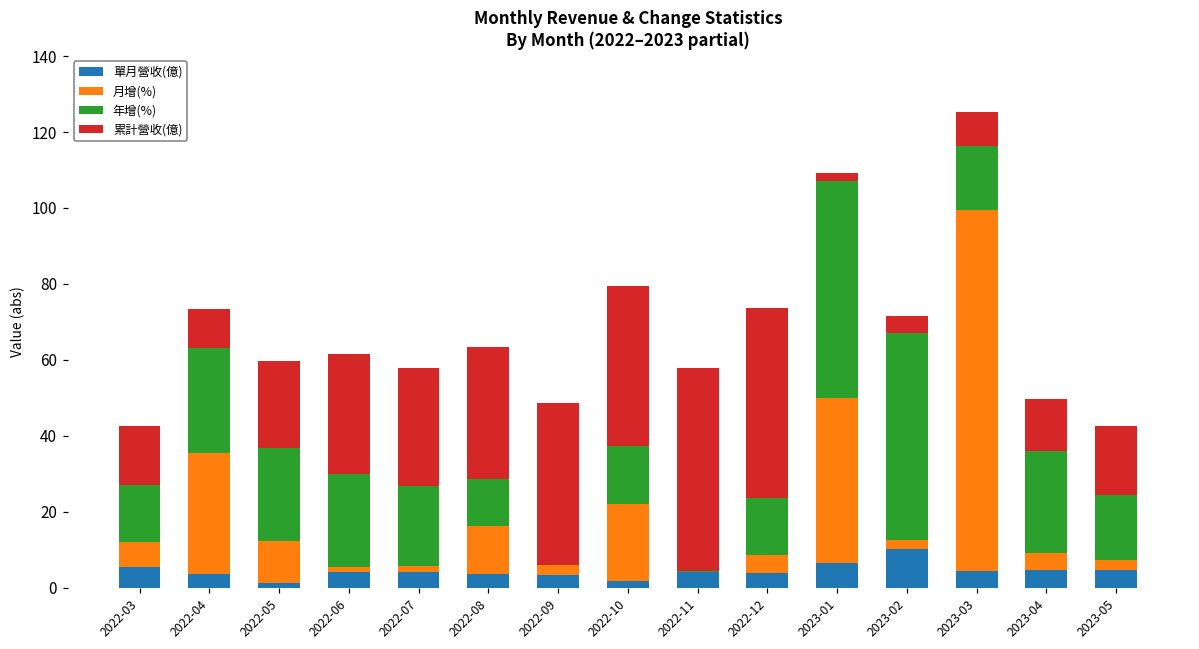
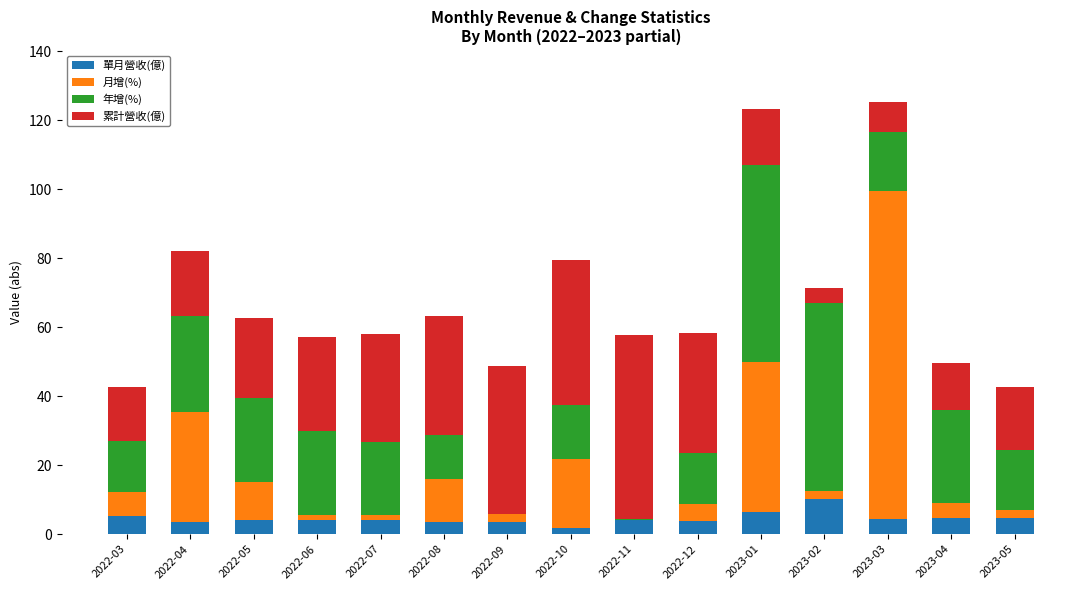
  {
    "單月營收(億)": {
      "2022-03": 5,
      "2022-04": 4,
-     "2022-05": 1,
+     "2022-05": 4,
      "2022-06": 4,
      "2022-07": 4,
      "2022-08": 4,
      "2022-09": 3,
      "2022-10": 2,
      "2022-11": 4,
      "2022-12": 4,
      "2023-01": 6,
      "2023-02": 10,
      "2023-03": 4,
      "2023-04": 5,
      "2023-05": 5
    },
    "月增(%)": {
      "2022-03": 7,
      "2022-04": 32,
      "2022-05": 11,
      "2022-06": 1,
      "2022-07": 2,
      "2022-08": 13,
      "2022-09": 3,
      "2022-10": 20,
      "2022-12": 5,
      "2023-01": 44,
      "2023-02": 2,
      "2023-03": 95,
      "2023-04": 4,
      "2023-05": 2
    },
    "年增(%)": {
      "2022-03": 15,
      "2022-04": 28,
      "2022-05": 25,
      "2022-06": 25,
      "2022-07": 21,
      "2022-08": 13,
      "2022-10": 15,
      "2022-12": 15,
      "2023-01": 57,
      "2023-02": 55,
      "2023-03": 17,
      "2023-04": 27,
      "2023-05": 17
    },
    "累計營收(億)": {
      "2022-03": 15,
-     "2022-04": 10,
+     "2022-04": 19,
      "2022-05": 23,
-     "2022-06": 32,
+     "2022-06": 27,
      "2022-07": 31,
      "2022-08": 35,
      "2022-09": 43,
      "2022-10": 42,
      "2022-11": 53,
-     "2022-12": 50,
-     "2023-01": 2,
+     "2022-12": 35,
+     "2023-01": 16,
      "2023-02": 4,
      "2023-03": 9,
      "2023-04": 13,
      "2023-05": 18
    }
  }
